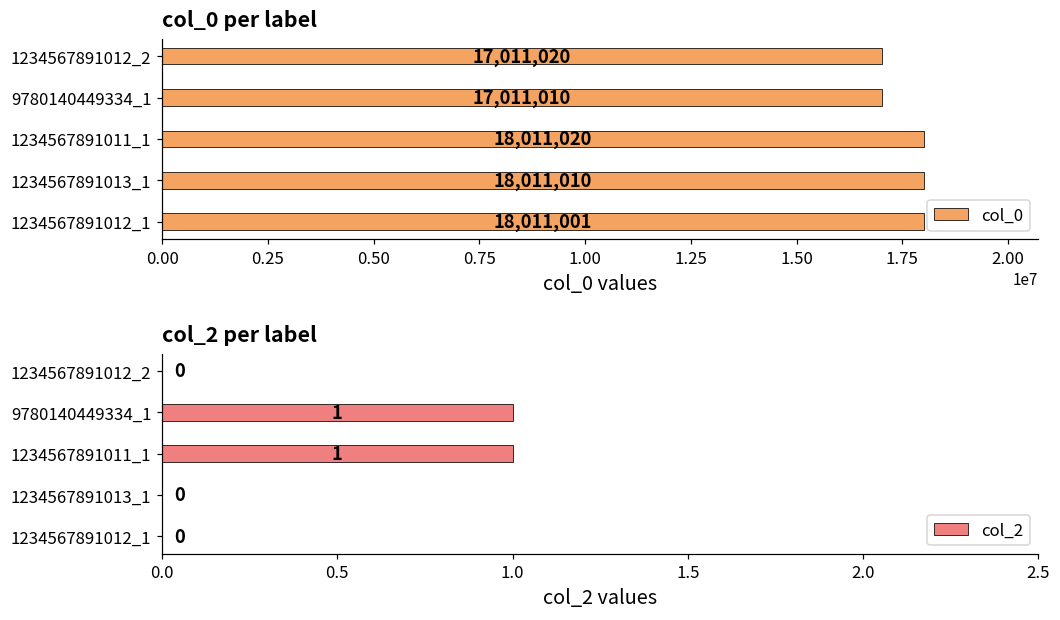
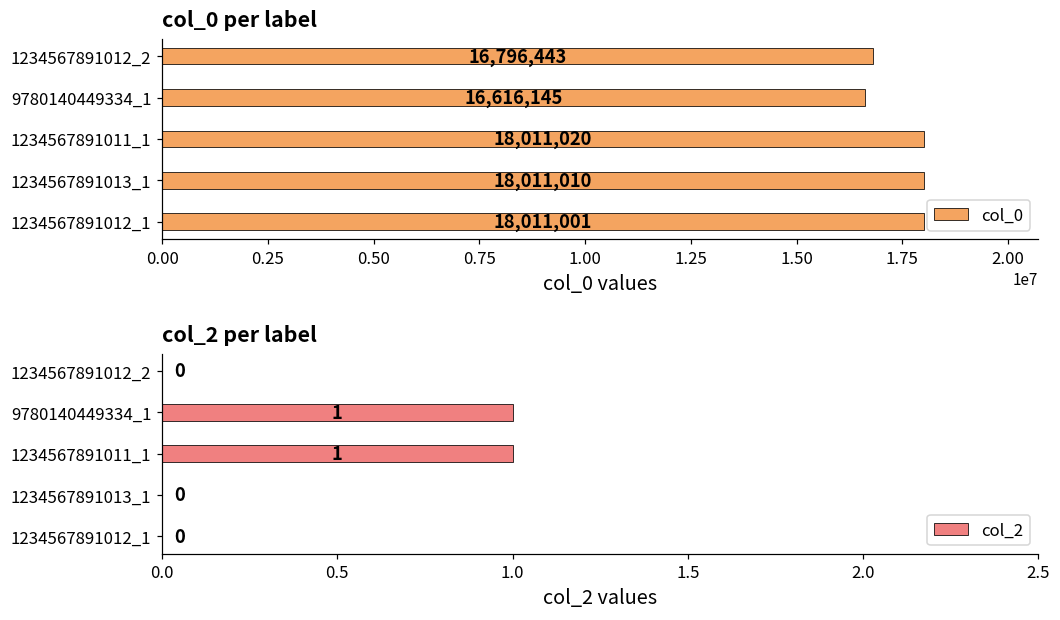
  {
    "col_0 per label": {
-     "1234567891012_2": "17,011,020",
-     "9780140449334_1": "17,011,010",
+     "1234567891012_2": "16,796,443",
+     "9780140449334_1": "16,616,145",
      "1234567891011_1": "18,011,020",
      "1234567891013_1": "18,011,010",
      "1234567891012_1": "18,011,001"
    },
    "col_2 per label": {
      "1234567891012_2": "0",
      "9780140449334_1": "1",
      "1234567891011_1": "1",
      "1234567891013_1": "0",
      "1234567891012_1": "0"
    }
  }
